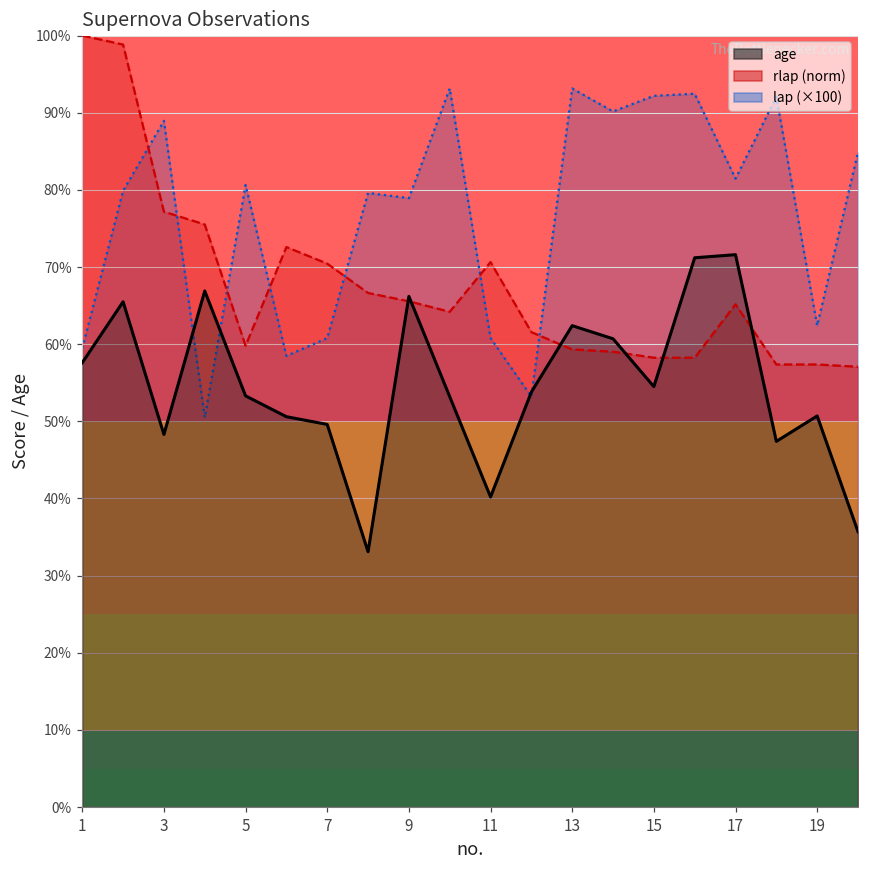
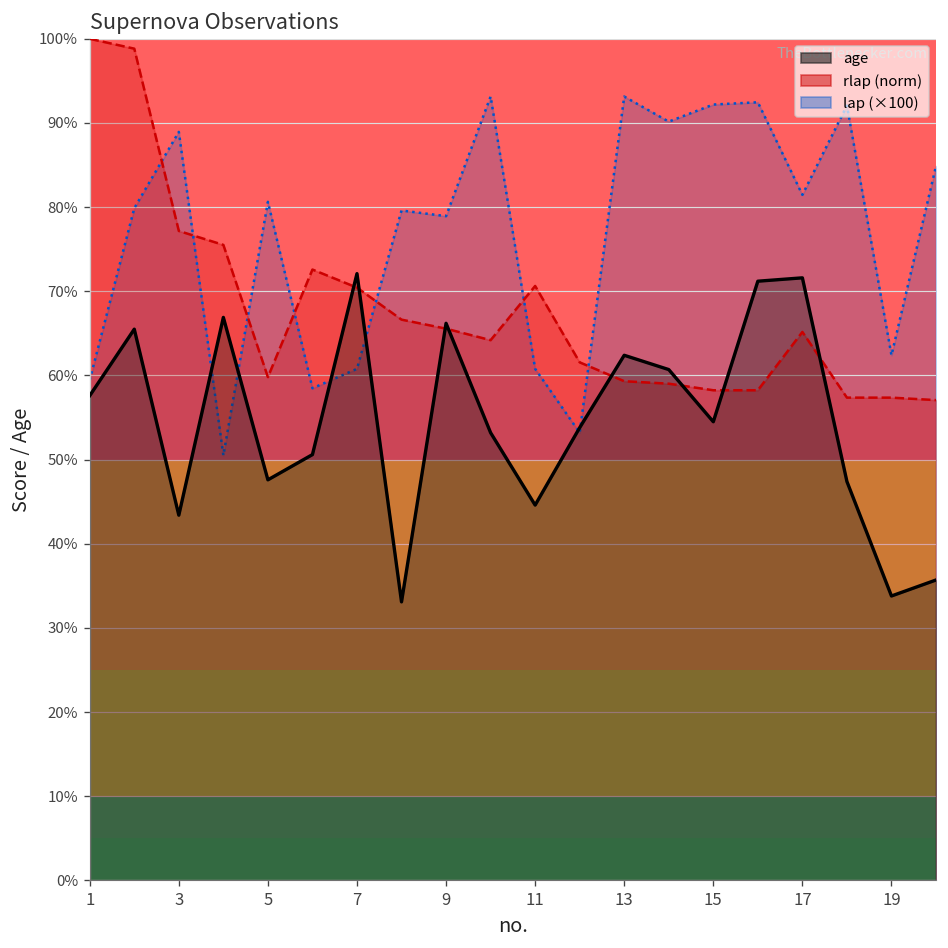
  {
    "age": {
      "1": "58%",
-     "3": "48%",
-     "5": "53%",
-     "7": "50%",
+     "3": "43%",
+     "5": "48%",
+     "7": "72%",
      "9": "66%",
-     "11": "40%",
+     "11": "45%",
      "13": "62%",
      "15": "55%",
      "17": "72%",
-     "19": "51%"
+     "19": "34%"
    },
    "rlap (norm)": {
      "1": "100%",
      "3": "77%",
      "5": "60%",
      "7": "70%",
      "9": "66%",
      "11": "71%",
      "13": "59%",
      "15": "58%",
      "17": "65%",
      "19": "57%"
    },
    "lap (×100)": {
      "1": "59%",
      "3": "89%",
      "5": "81%",
      "7": "61%",
      "9": "79%",
      "11": "61%",
      "13": "93%",
      "15": "92%",
      "17": "81%",
      "19": "62%"
    }
  }
